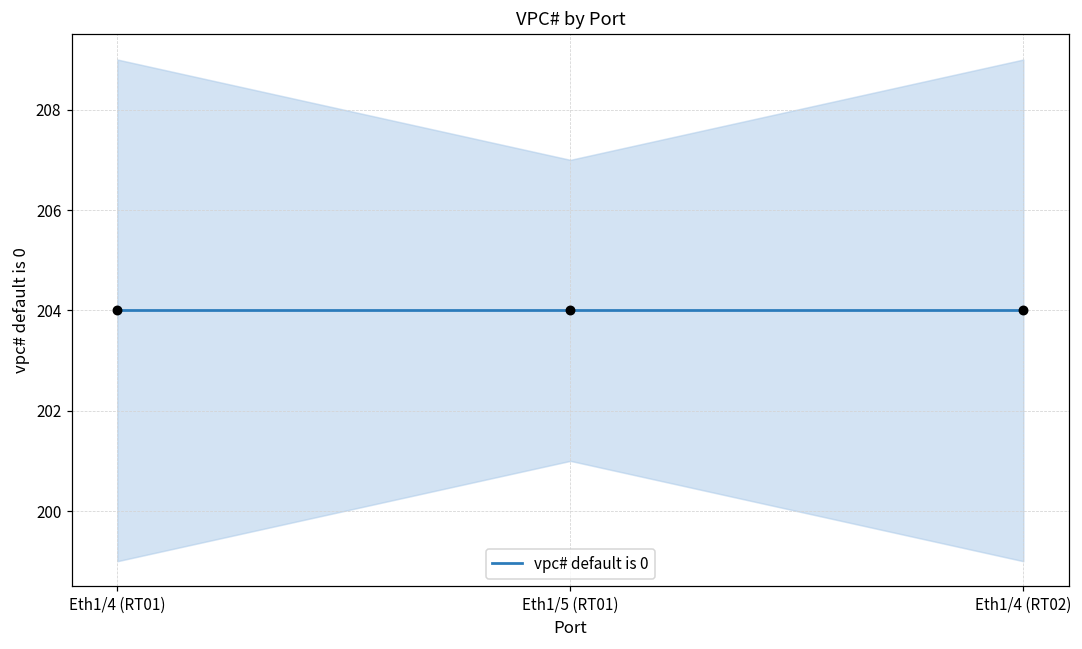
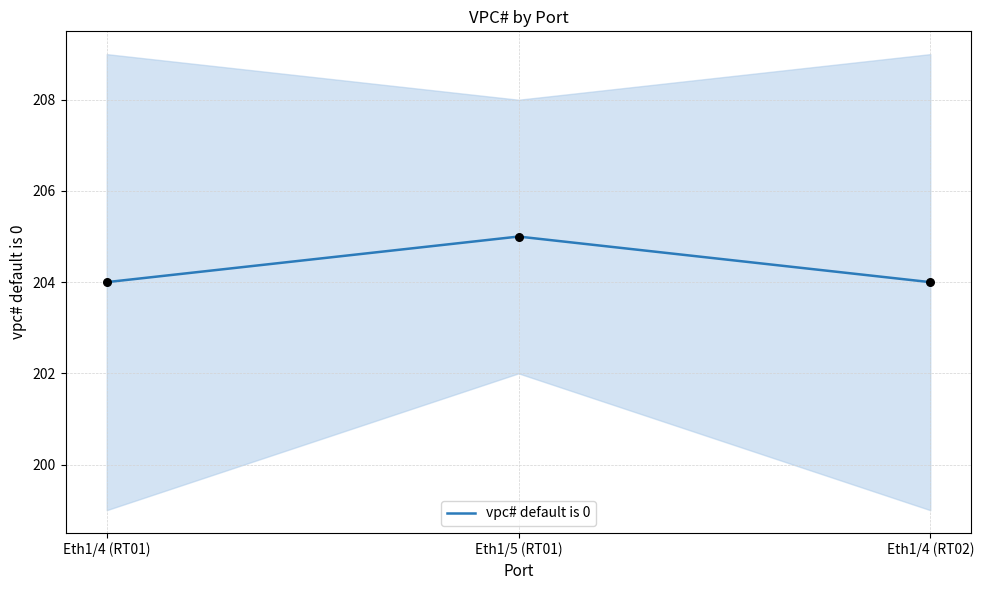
  {
    "vpc# default is 0": {
      "Eth1/4 (RT01)": 204,
-     "Eth1/5 (RT01)": 204,
+     "Eth1/5 (RT01)": 205,
      "Eth1/4 (RT02)": 204
    }
  }
